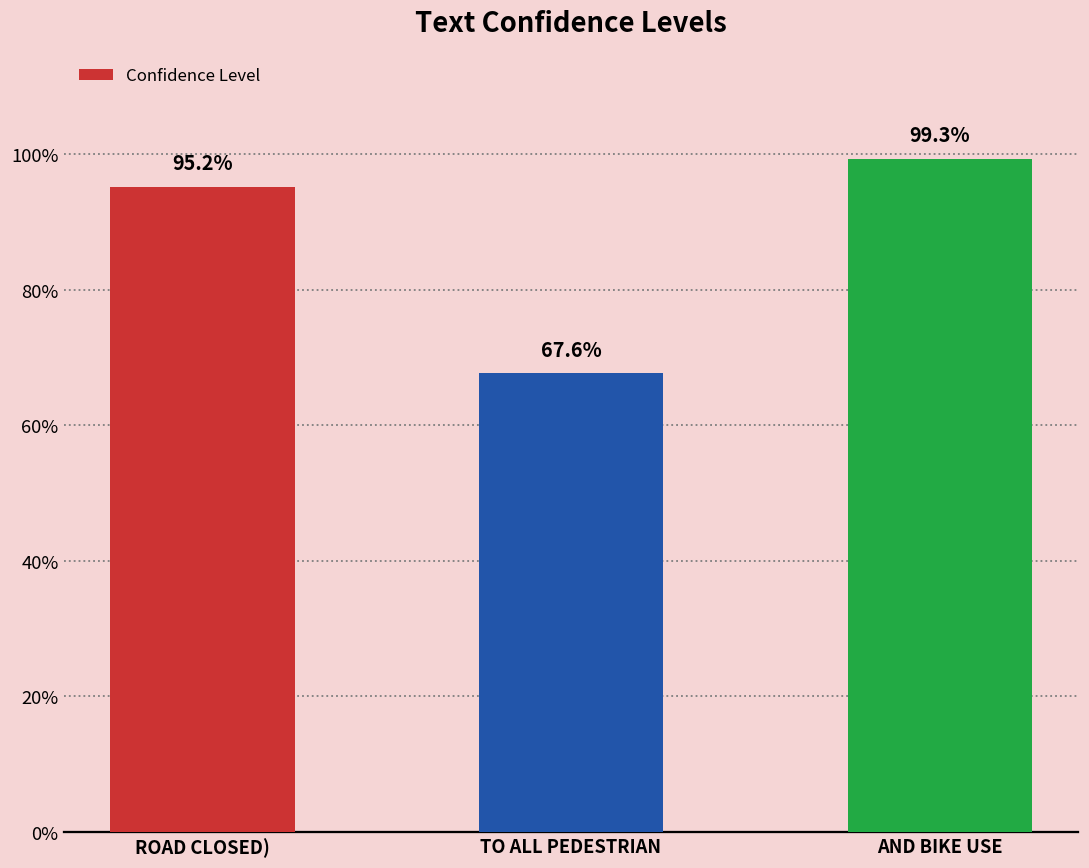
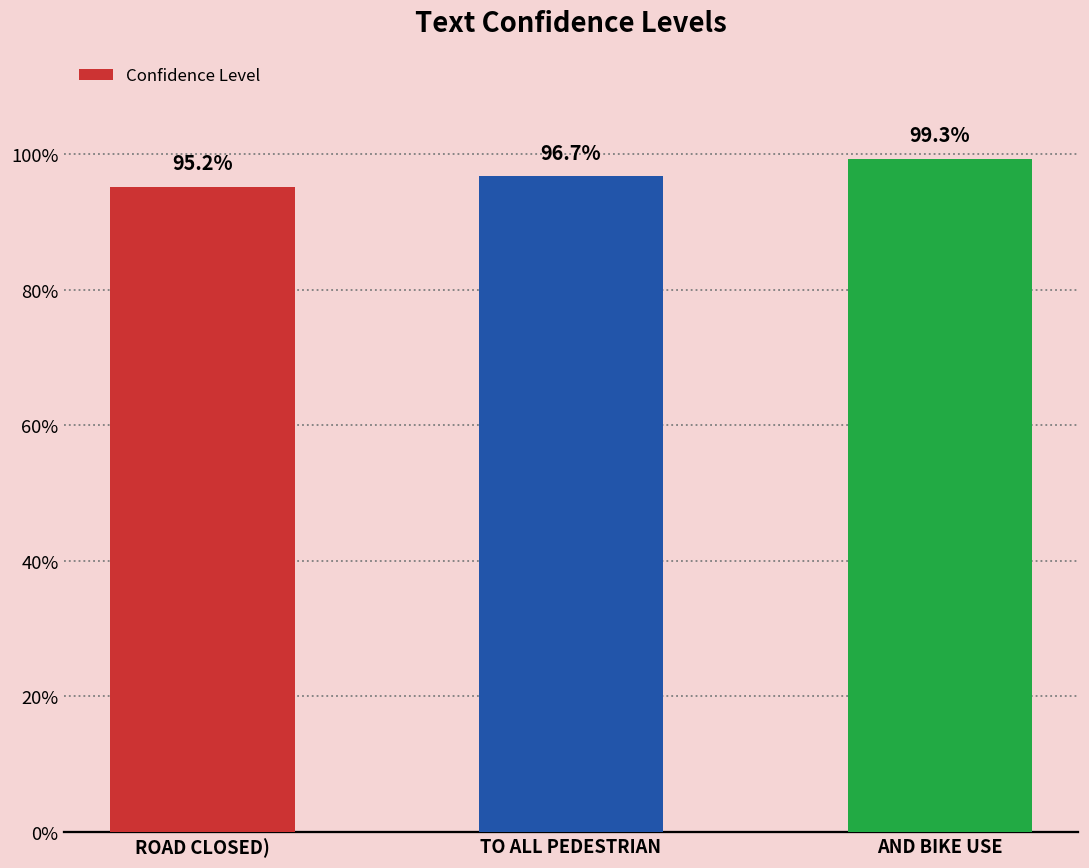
  {
    "ROAD CLOSED)": "95.2%",
-   "TO ALL PEDESTRIAN": "67.6%",
+   "TO ALL PEDESTRIAN": "96.7%",
    "AND BIKE USE": "99.3%"
  }
